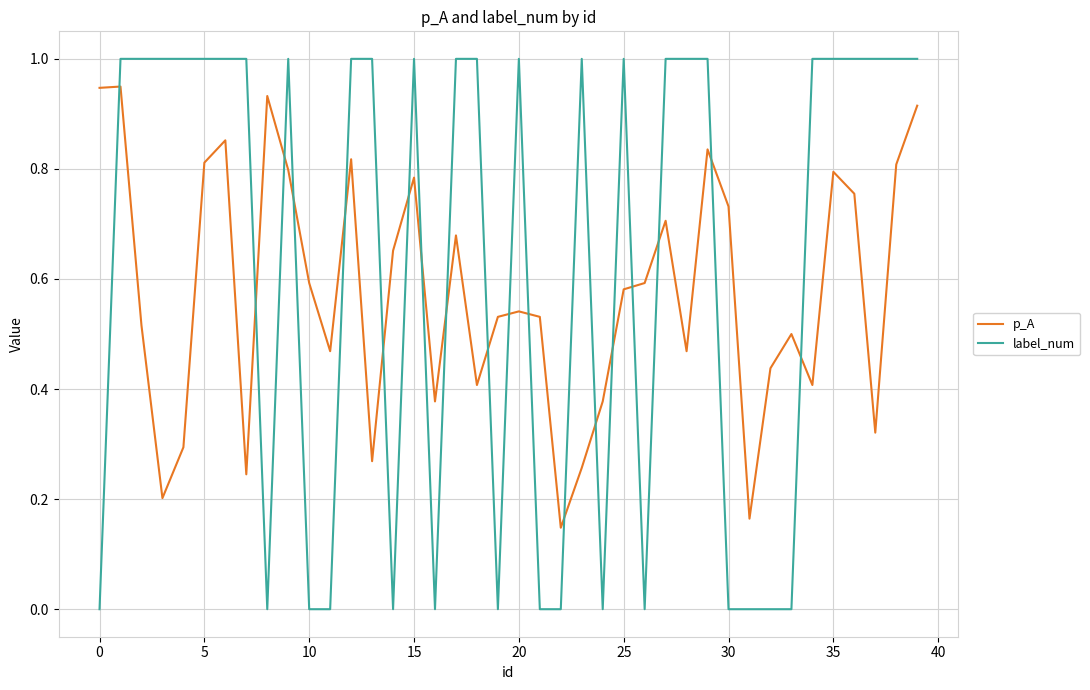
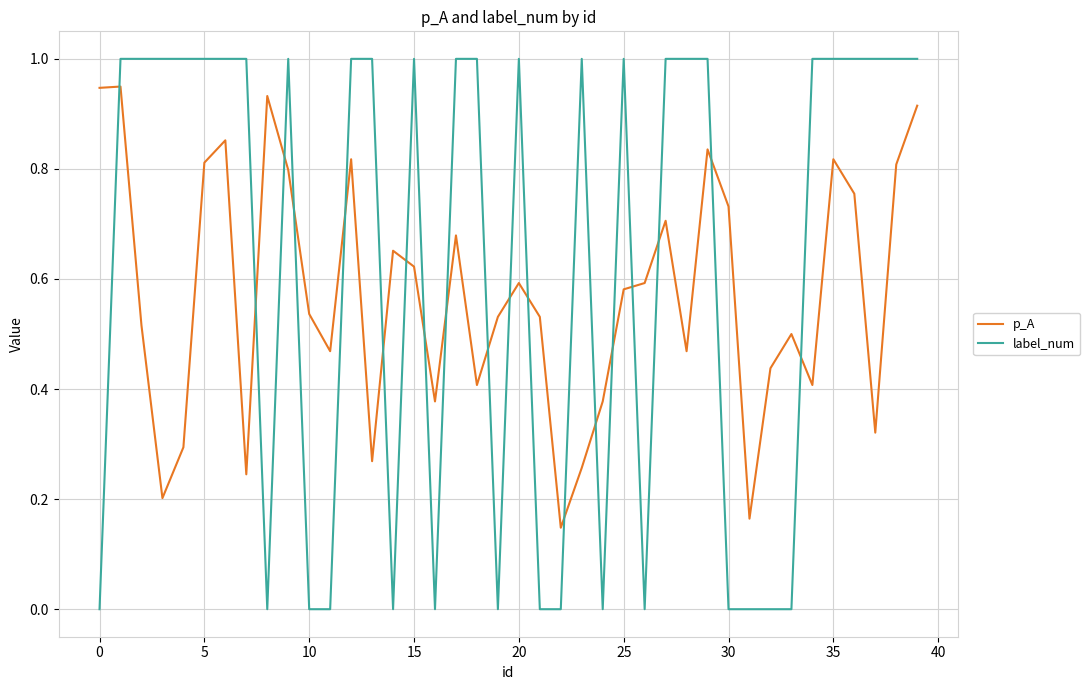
  {
    "p_A": {
      "0": 0.95,
      "5": 0.81,
-     "10": 0.59,
-     "15": 0.78,
-     "20": 0.54,
+     "10": 0.54,
+     "15": 0.62,
+     "20": 0.59,
      "25": 0.58,
      "30": 0.73,
-     "35": 0.79
+     "35": 0.82
    },
    "label_num": {
      "0": 0.00,
      "5": 1.00,
      "10": 0.00,
      "15": 1.00,
      "20": 1.00,
      "25": 1.00,
      "30": 0.00,
      "35": 1.00
    }
  }
